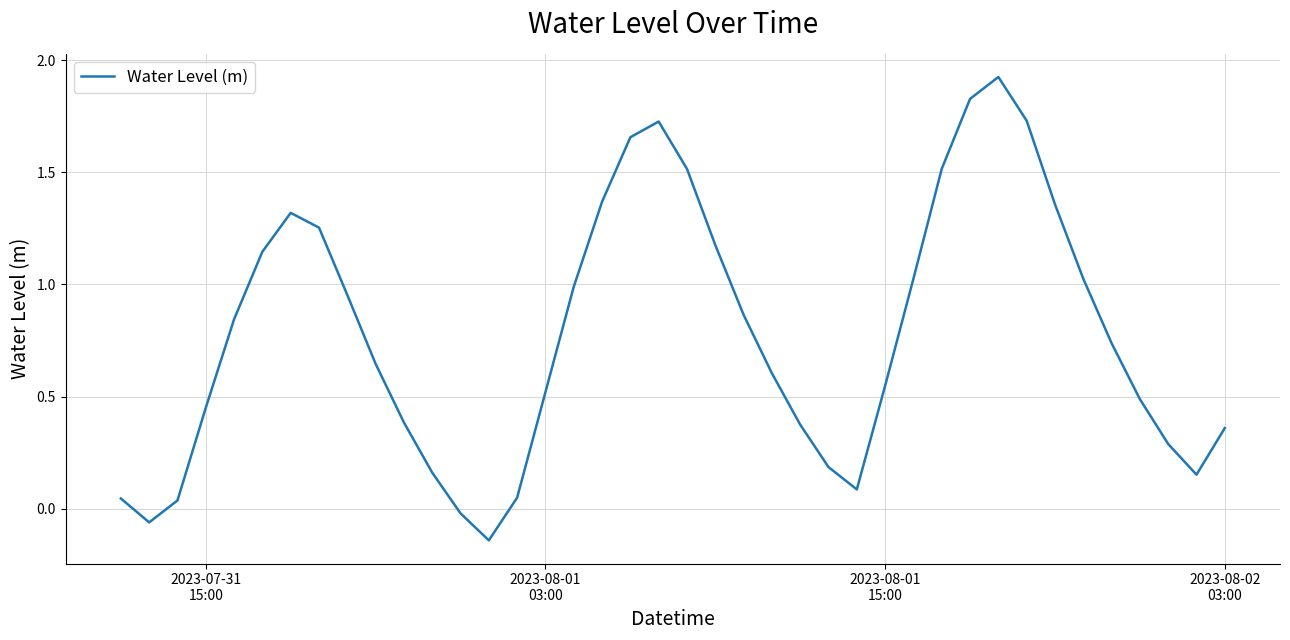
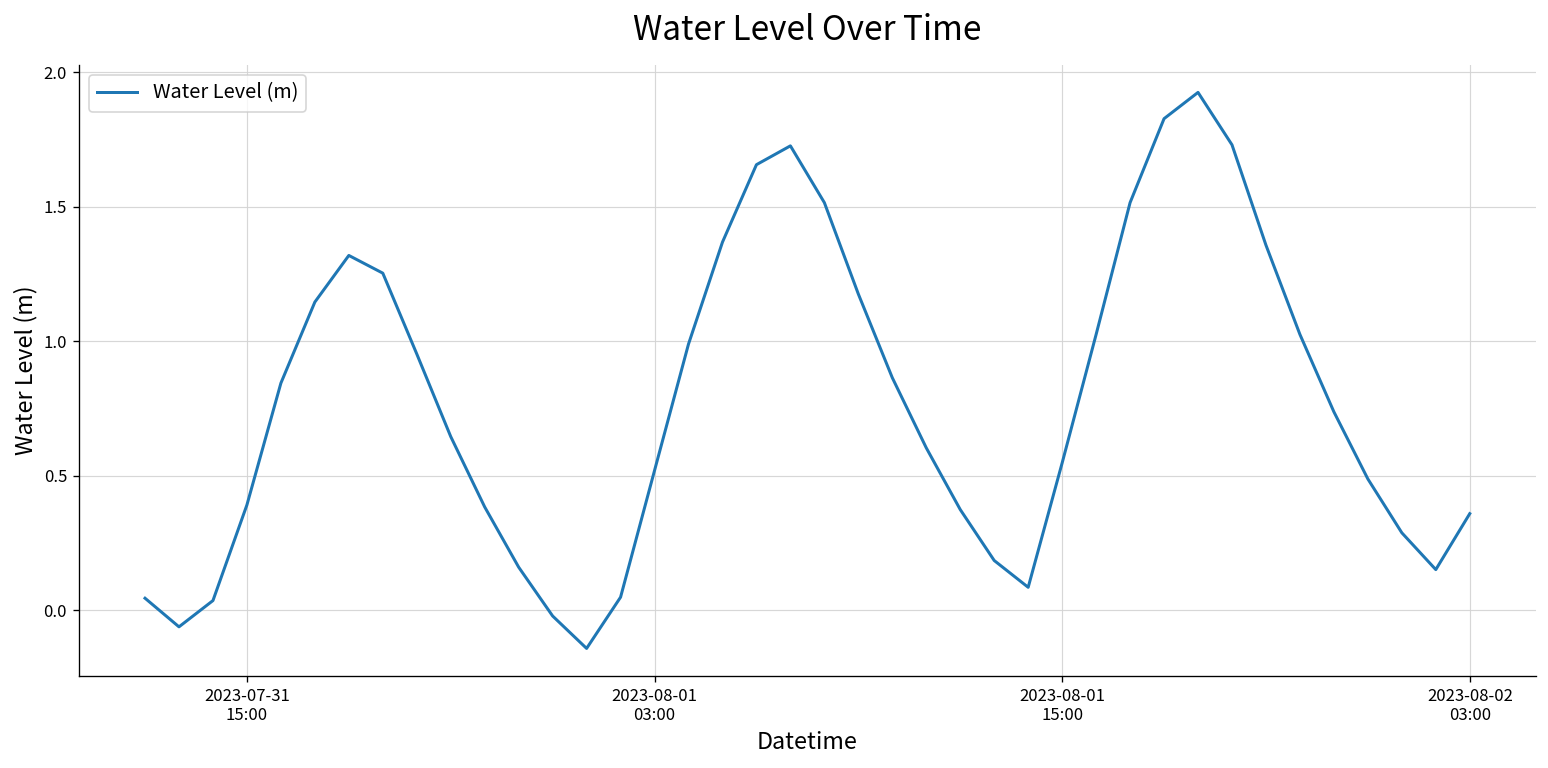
  {
-   "2023-07-31 15:00": 0.45,
+   "2023-07-31 15:00": 0.39,
    "2023-08-01 03:00": 0.52,
    "2023-08-01 15:00": 0.55,
    "2023-08-02 03:00": 0.36
  }
